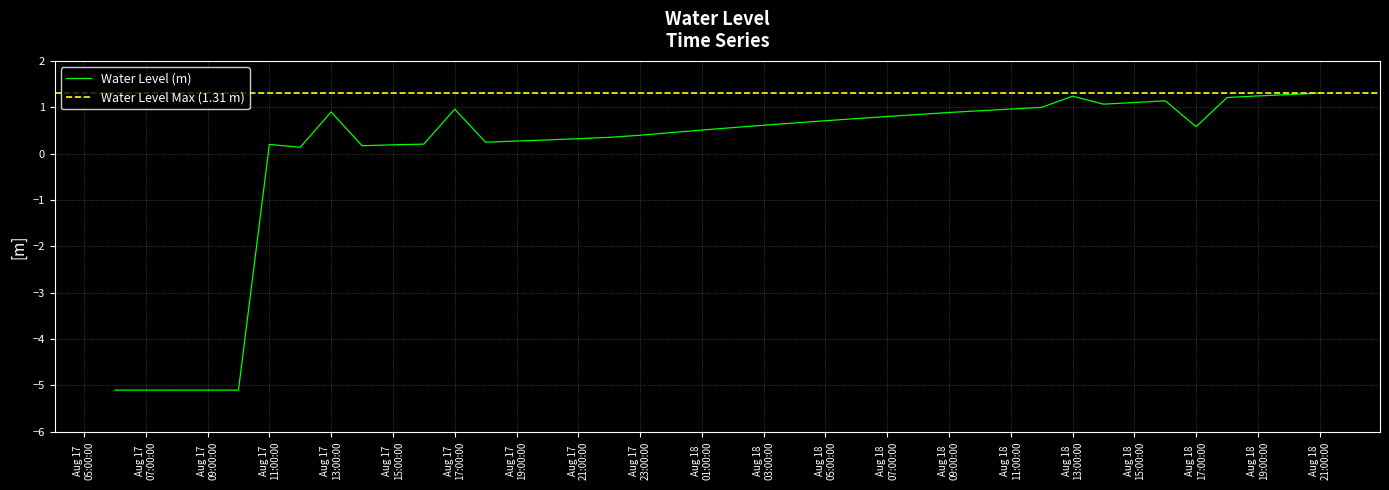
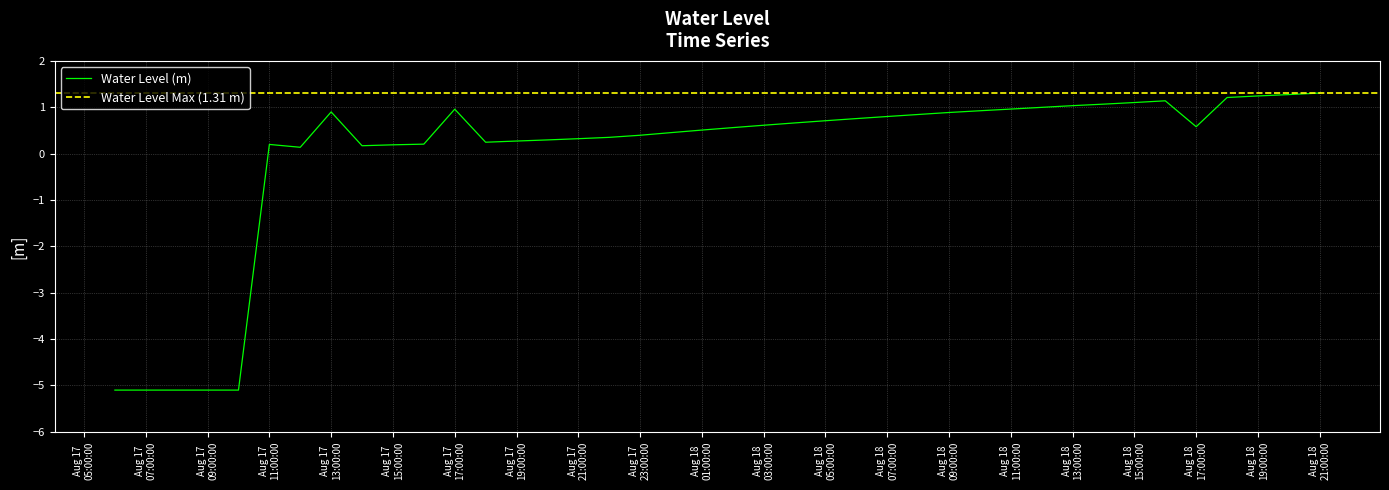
  {
    "Aug 17 07:00:00": -5.1,
    "Aug 17 09:00:00": -5.1,
    "Aug 17 11:00:00": 0.2,
    "Aug 17 13:00:00": 0.9,
    "Aug 17 15:00:00": 0.2,
    "Aug 17 17:00:00": 1.0,
    "Aug 17 19:00:00": 0.3,
    "Aug 17 21:00:00": 0.3,
    "Aug 17 23:00:00": 0.4,
    "Aug 18 01:00:00": 0.5,
    "Aug 18 03:00:00": 0.6,
    "Aug 18 05:00:00": 0.7,
    "Aug 18 07:00:00": 0.8,
    "Aug 18 09:00:00": 0.9,
    "Aug 18 11:00:00": 1.0,
-   "Aug 18 13:00:00": 1.2,
+   "Aug 18 13:00:00": 1.0,
    "Aug 18 15:00:00": 1.1,
    "Aug 18 17:00:00": 0.6,
    "Aug 18 19:00:00": 1.2,
    "Aug 18 21:00:00": 1.3
  }
